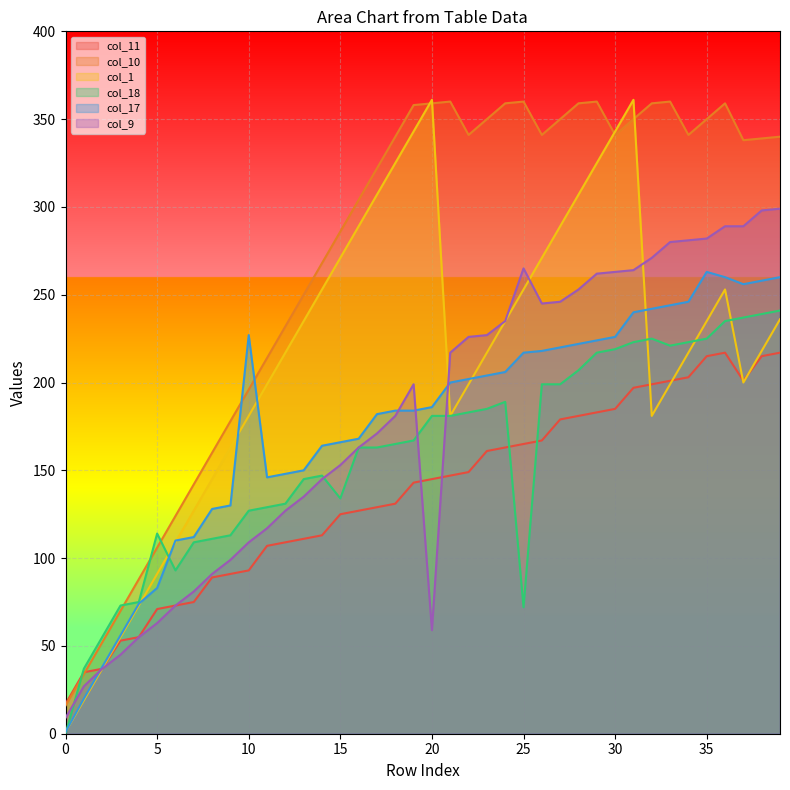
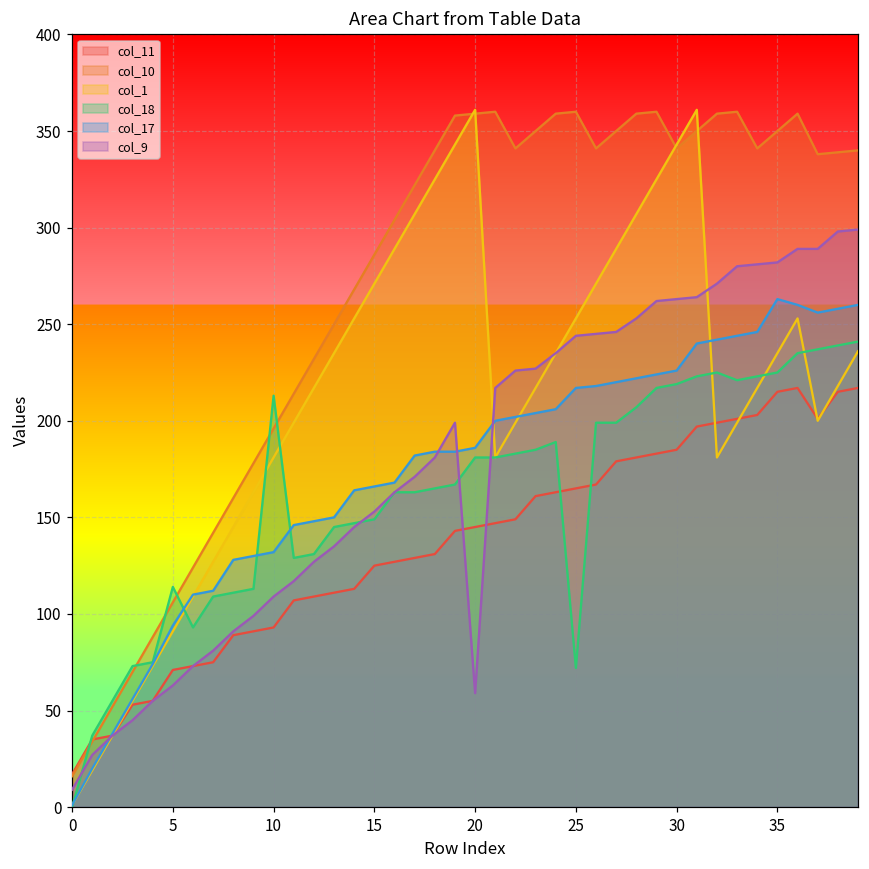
  {
    "col_18": {
      "5": 114,
-     "10": 127,
-     "15": 134,
+     "10": 213,
+     "15": 149,
      "20": 181,
      "25": 72,
      "30": 219,
      "35": 225
    },
    "col_17": {
-     "5": 83,
-     "10": 227,
+     "5": 94,
+     "10": 132,
      "15": 166,
      "20": 186,
      "25": 217,
      "30": 226,
      "35": 263
    },
    "col_9": {
      "0": 9,
      "5": 63,
      "10": 109,
      "15": 153,
      "20": 59,
-     "25": 265,
+     "25": 244,
      "30": 263,
      "35": 282
    }
  }
